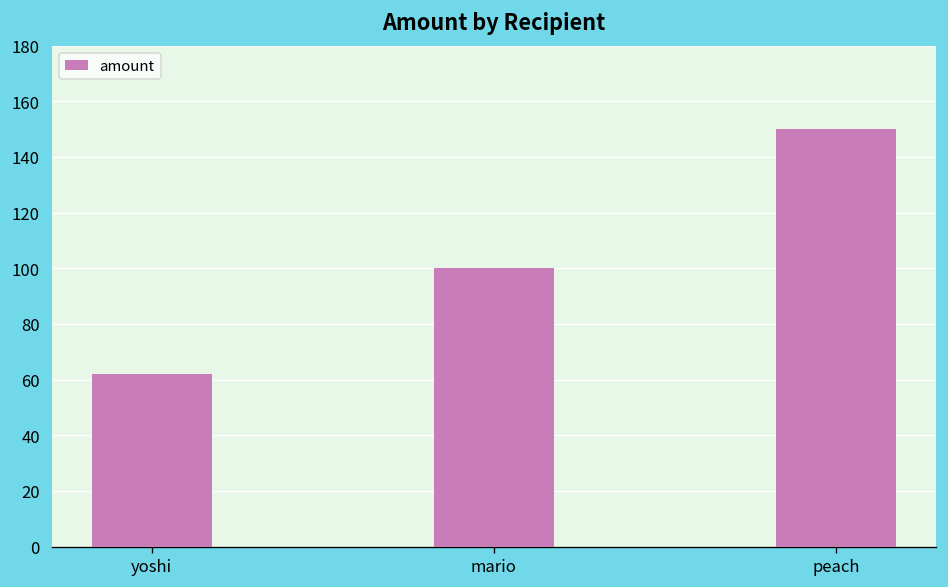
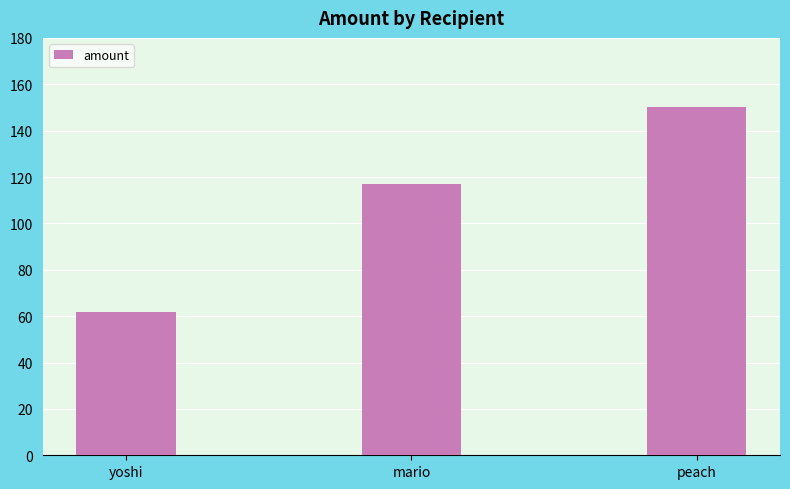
  {
    "yoshi": 62,
-   "mario": 100,
+   "mario": 117,
    "peach": 150
  }
